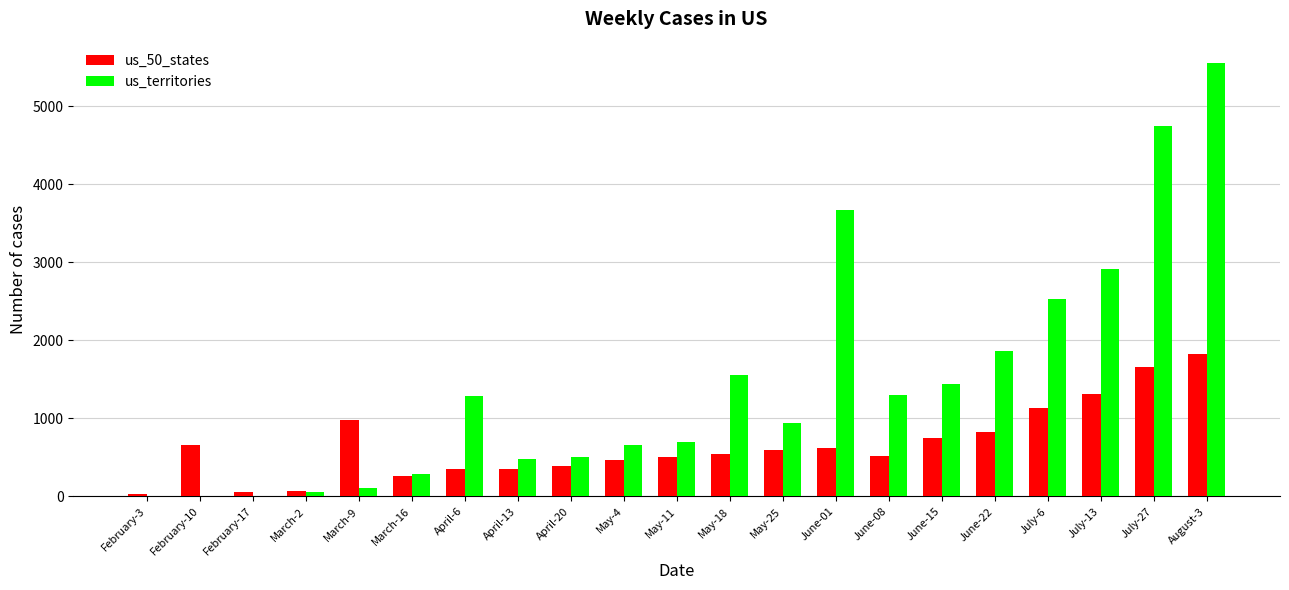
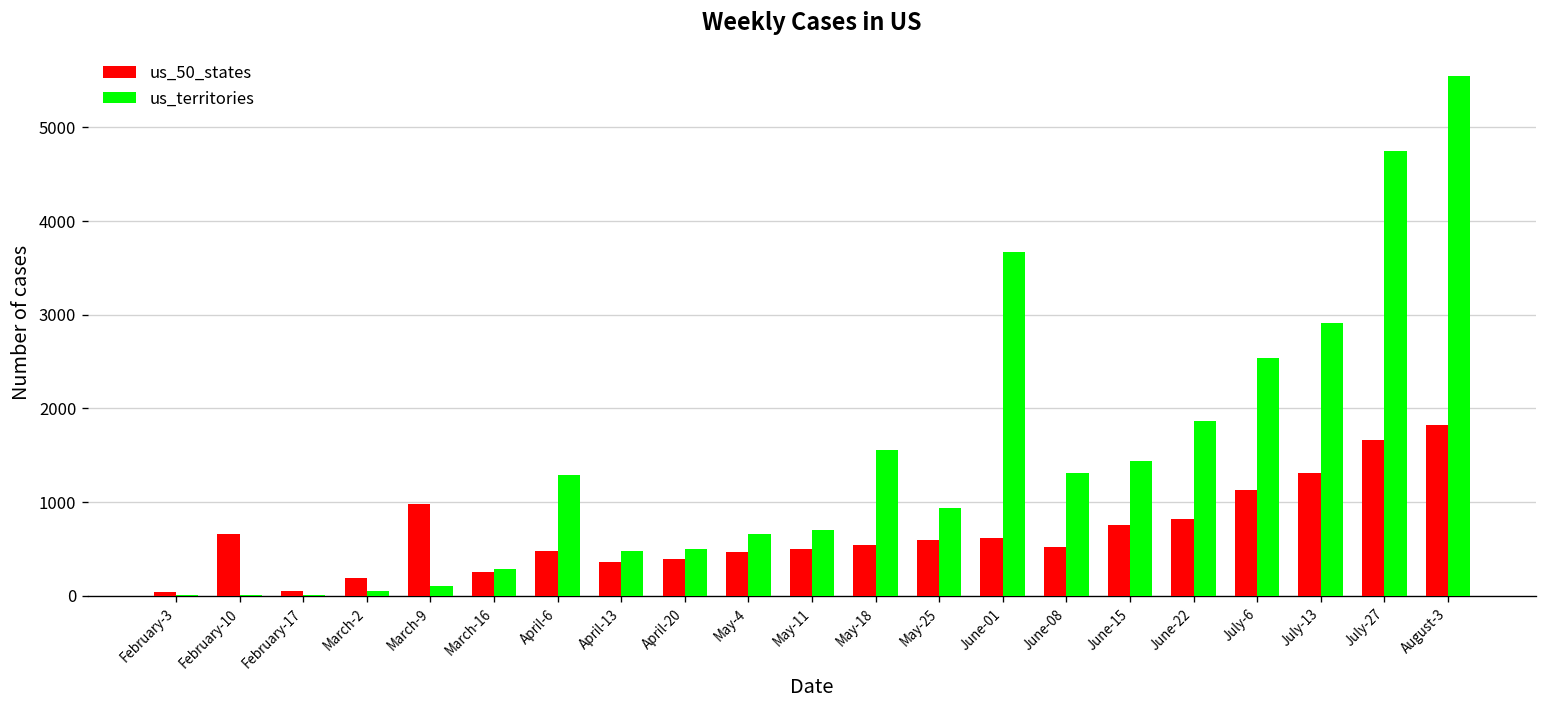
  {
    "us_50_states": {
      "February-3": 0,
      "February-10": 700,
      "February-17": 100,
-     "March-2": 100,
+     "March-2": 200,
      "March-9": 1000,
      "March-16": 300,
-     "April-6": 300,
+     "April-6": 500,
      "April-13": 400,
      "April-20": 400,
      "May-4": 500,
      "May-11": 500,
      "May-18": 500,
      "May-25": 600,
      "June-01": 600,
      "June-08": 500,
      "June-15": 800,
      "June-22": 800,
      "July-6": 1100,
      "July-13": 1300,
      "July-27": 1700,
      "August-3": 1800
    },
    "us_territories": {
      "March-2": 100,
      "March-9": 100,
      "March-16": 300,
      "April-6": 1300,
      "April-13": 500,
      "April-20": 500,
      "May-4": 700,
      "May-11": 700,
      "May-18": 1600,
      "May-25": 900,
      "June-01": 3700,
      "June-08": 1300,
      "June-15": 1400,
      "June-22": 1900,
      "July-6": 2500,
      "July-13": 2900,
      "July-27": 4800,
      "August-3": 5500
    }
  }
